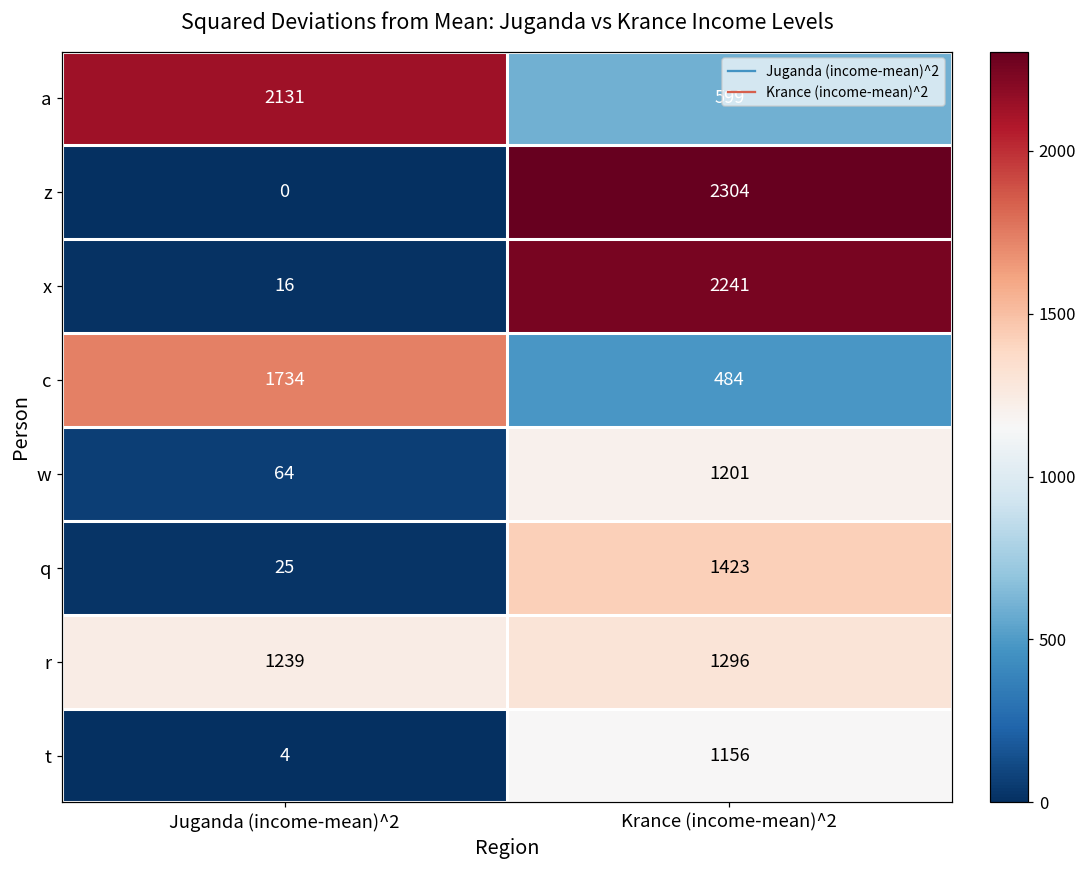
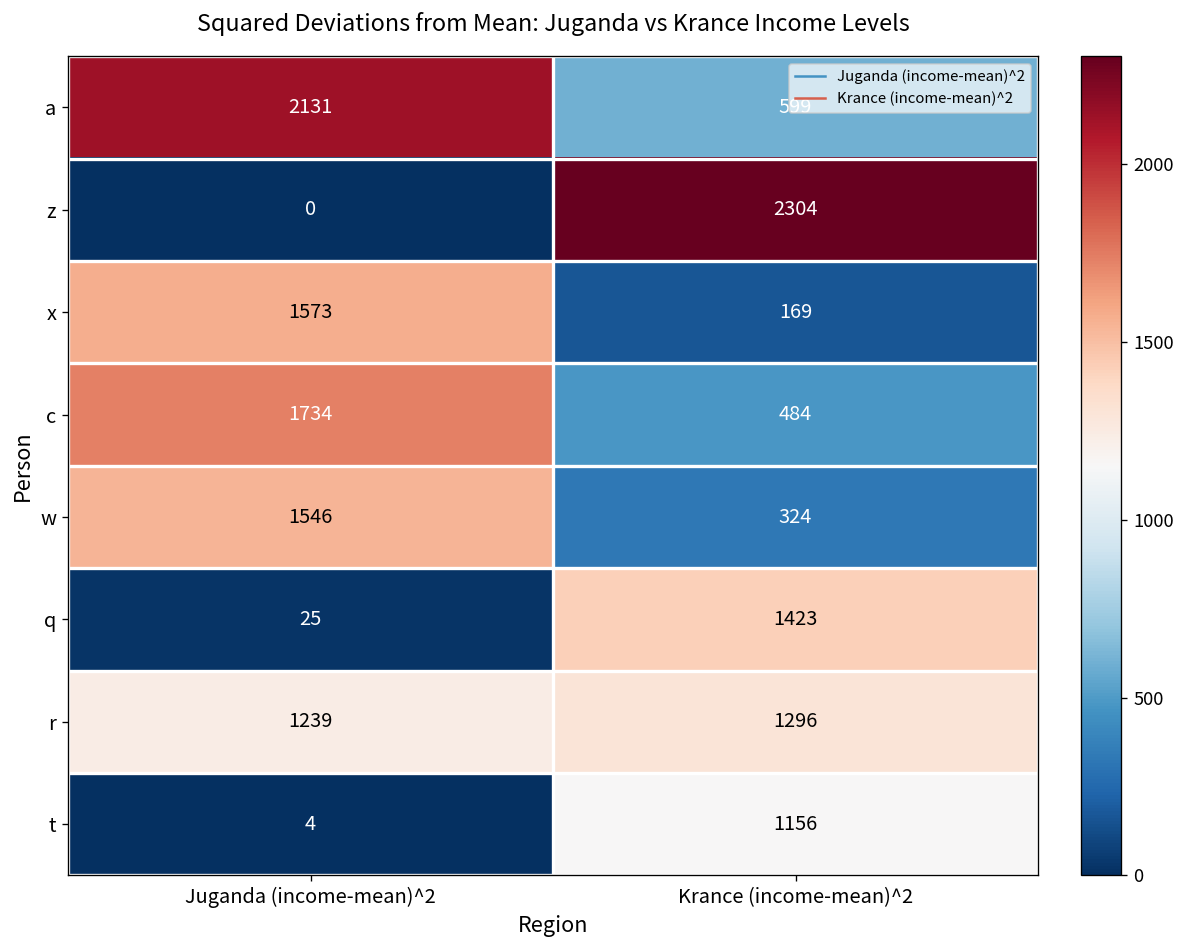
  {
    "a": {
      "Juganda (income-mean)^2": 2131
    },
    "z": {
      "Juganda (income-mean)^2": 0,
      "Krance (income-mean)^2": 2304
    },
    "x": {
-     "Juganda (income-mean)^2": 16,
-     "Krance (income-mean)^2": 2241
+     "Juganda (income-mean)^2": 1573,
+     "Krance (income-mean)^2": 169
    },
    "c": {
      "Juganda (income-mean)^2": 1734,
      "Krance (income-mean)^2": 484
    },
    "w": {
-     "Juganda (income-mean)^2": 64,
-     "Krance (income-mean)^2": 1201
+     "Juganda (income-mean)^2": 1546,
+     "Krance (income-mean)^2": 324
    },
    "q": {
      "Juganda (income-mean)^2": 25,
      "Krance (income-mean)^2": 1423
    },
    "r": {
      "Juganda (income-mean)^2": 1239,
      "Krance (income-mean)^2": 1296
    },
    "t": {
      "Juganda (income-mean)^2": 4,
      "Krance (income-mean)^2": 1156
    }
  }
